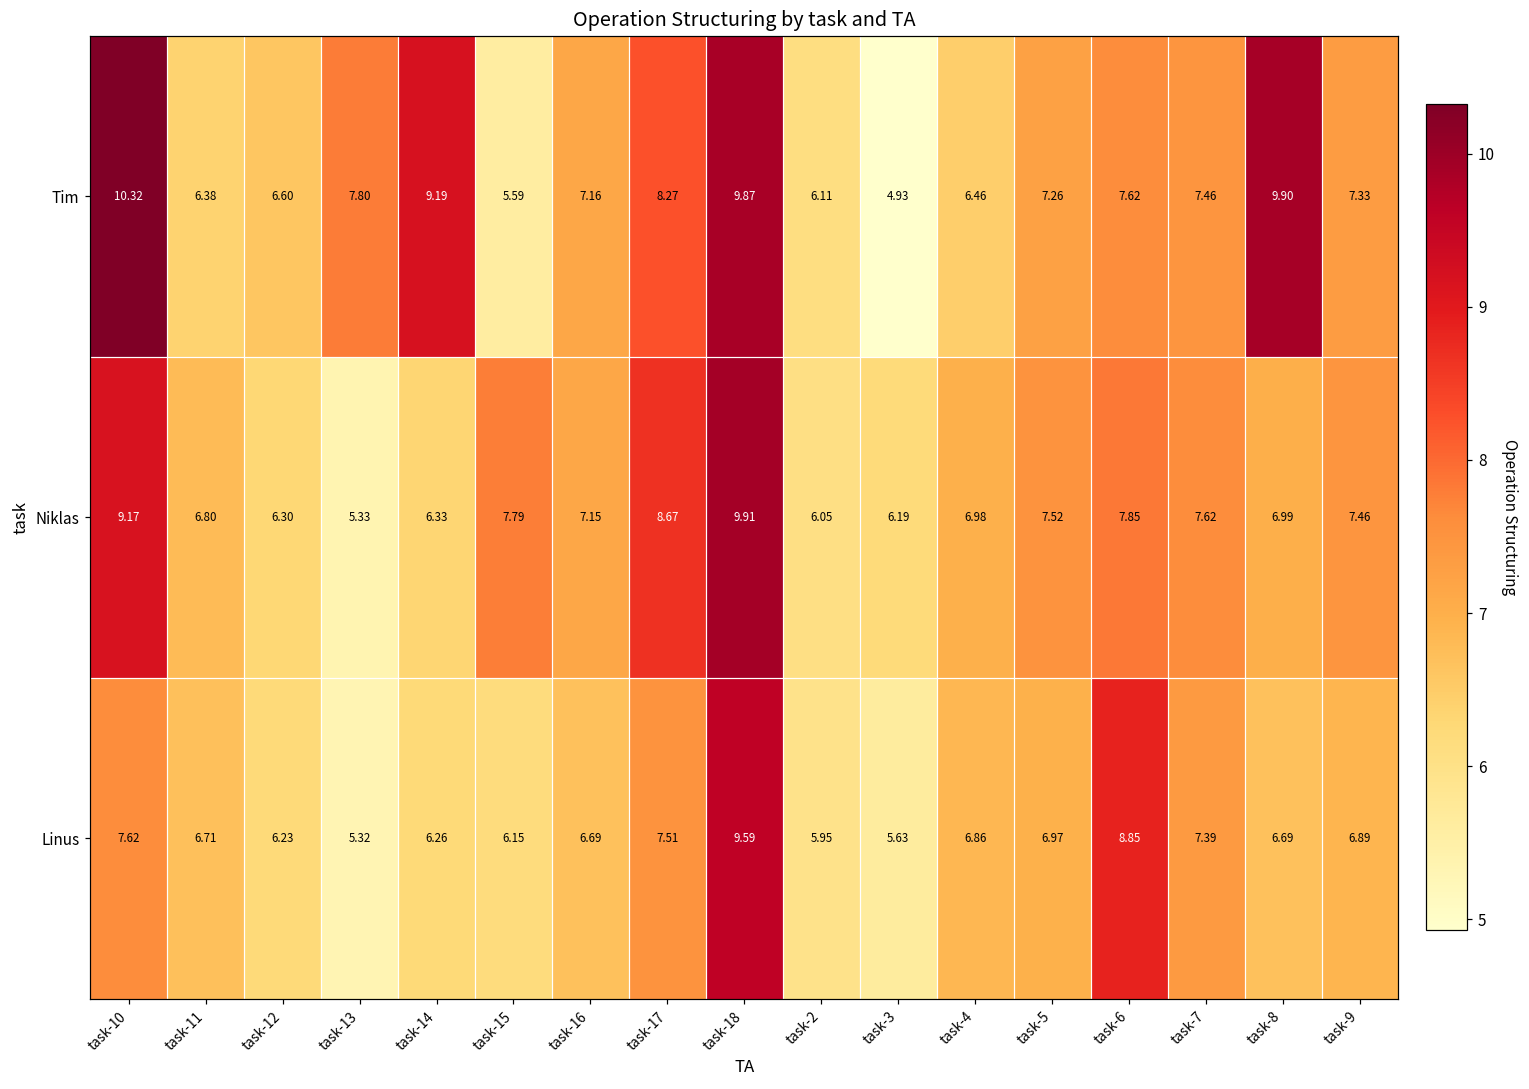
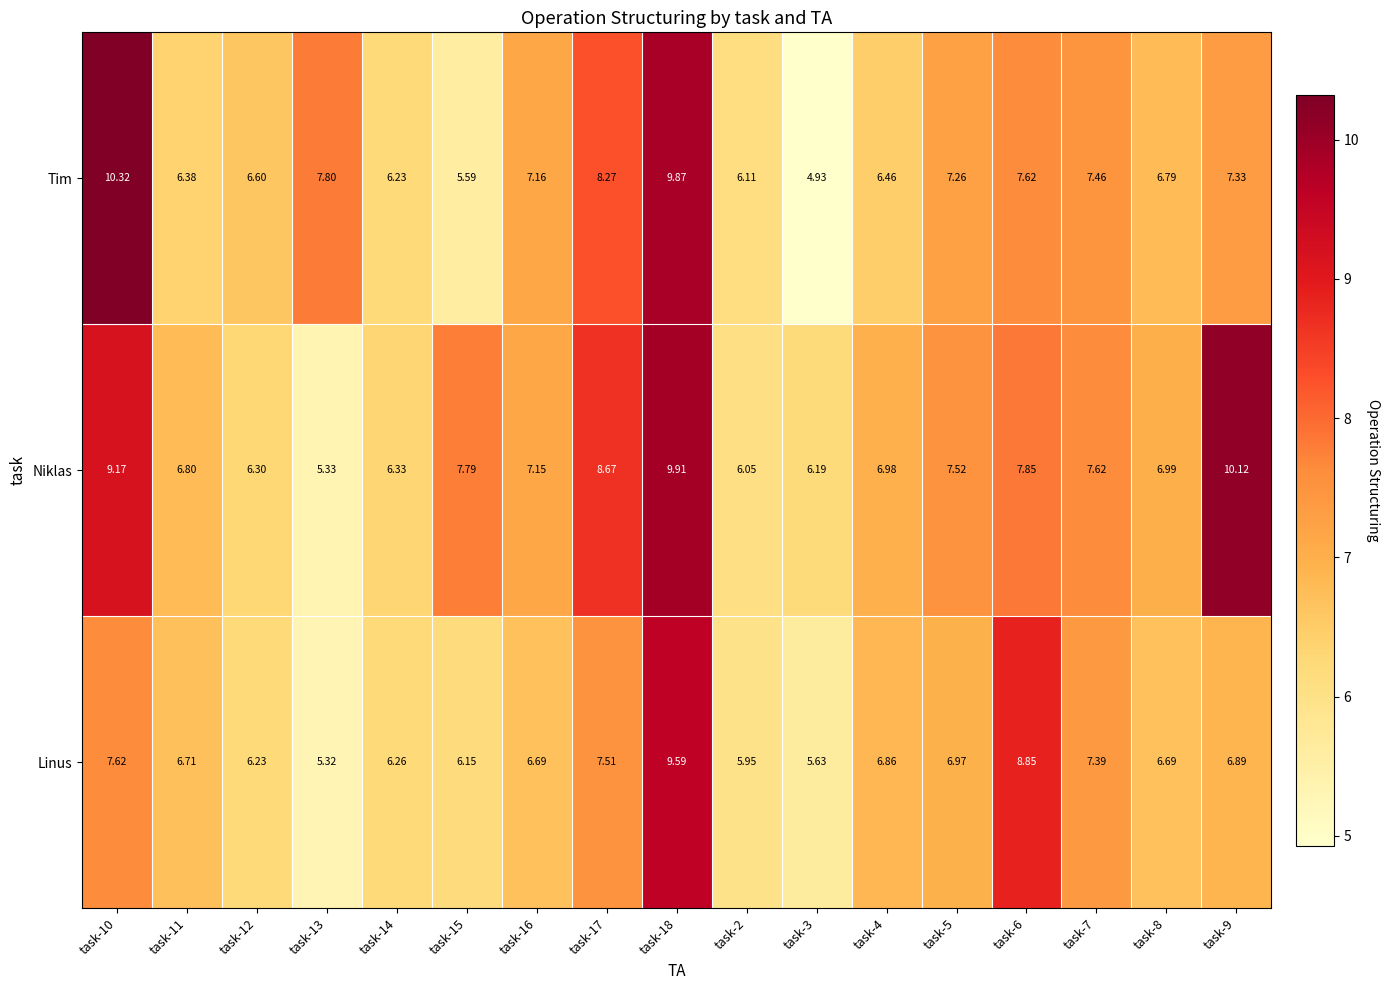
  {
    "Tim": {
      "task-10": 10.32,
      "task-11": 6.38,
      "task-12": 6.60,
      "task-13": 7.80,
-     "task-14": 9.19,
+     "task-14": 6.23,
      "task-15": 5.59,
      "task-16": 7.16,
      "task-17": 8.27,
      "task-18": 9.87,
      "task-2": 6.11,
      "task-3": 4.93,
      "task-4": 6.46,
      "task-5": 7.26,
      "task-6": 7.62,
      "task-7": 7.46,
-     "task-8": 9.90,
+     "task-8": 6.79,
      "task-9": 7.33
    },
    "Niklas": {
      "task-10": 9.17,
      "task-11": 6.80,
      "task-12": 6.30,
      "task-13": 5.33,
      "task-14": 6.33,
      "task-15": 7.79,
      "task-16": 7.15,
      "task-17": 8.67,
      "task-18": 9.91,
      "task-2": 6.05,
      "task-3": 6.19,
      "task-4": 6.98,
      "task-5": 7.52,
      "task-6": 7.85,
      "task-7": 7.62,
      "task-8": 6.99,
-     "task-9": 7.46
+     "task-9": 10.12
    },
    "Linus": {
      "task-10": 7.62,
      "task-11": 6.71,
      "task-12": 6.23,
      "task-13": 5.32,
      "task-14": 6.26,
      "task-15": 6.15,
      "task-16": 6.69,
      "task-17": 7.51,
      "task-18": 9.59,
      "task-2": 5.95,
      "task-3": 5.63,
      "task-4": 6.86,
      "task-5": 6.97,
      "task-6": 8.85,
      "task-7": 7.39,
      "task-8": 6.69,
      "task-9": 6.89
    }
  }
